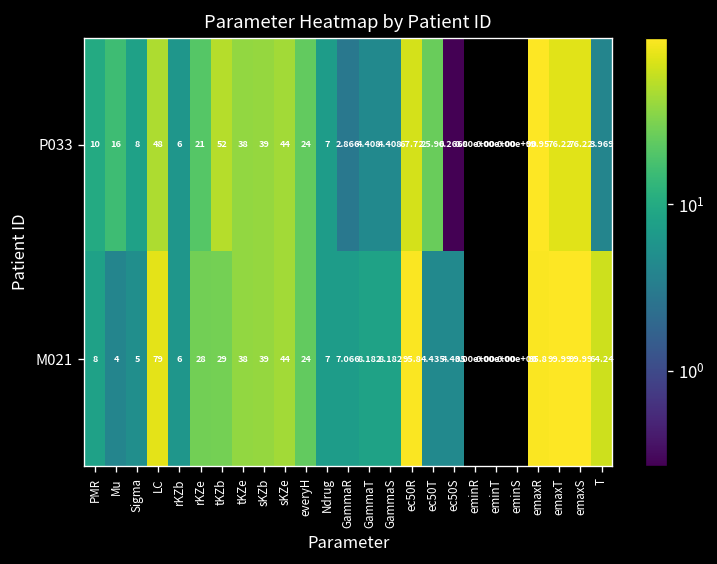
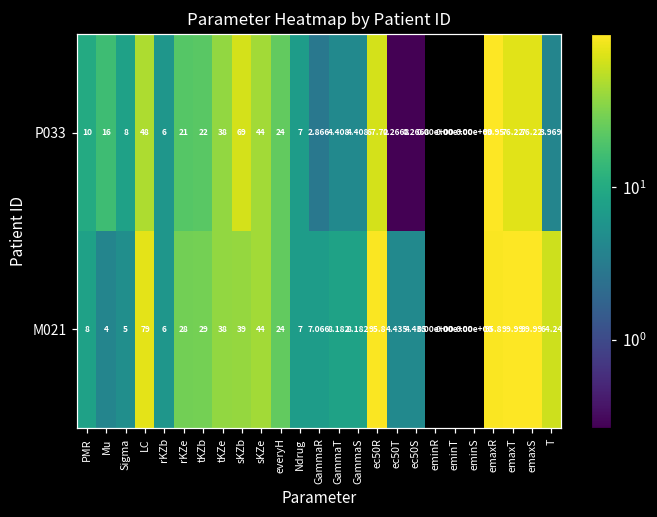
  {
    "P033": {
      "PMR": 10,
      "Mu": 16,
      "Sigma": 8,
      "LC": 48,
      "rKZb": 6,
      "rKZe": 21,
-     "tKZb": 52,
+     "tKZb": 22,
      "tKZe": 38,
-     "sKZb": 39,
+     "sKZb": 69,
      "sKZe": 44,
      "everyH": 24,
      "Ndrug": 7,
      "GammaR": 2.866,
      "GammaT": 4.408,
      "GammaS": 4.408,
-     "ec50T": 25.96,
+     "ec50T": 0.2668,
      "emaxT": 76.22,
      "emaxS": 76.22,
      "T": 3.969
    },
    "M021": {
      "PMR": 8,
      "Mu": 4,
      "Sigma": 5,
      "LC": 79,
      "rKZb": 6,
      "rKZe": 28,
      "tKZb": 29,
      "tKZe": 38,
      "sKZb": 39,
      "sKZe": 44,
      "everyH": 24,
      "Ndrug": 7,
      "GammaR": 7.066,
      "GammaT": 8.182,
      "GammaS": 8.182,
      "ec50R": 95.8,
      "ec50T": 4.435,
      "emaxT": 99.99,
      "emaxS": 99.99,
      "T": 64.24
    }
  }
